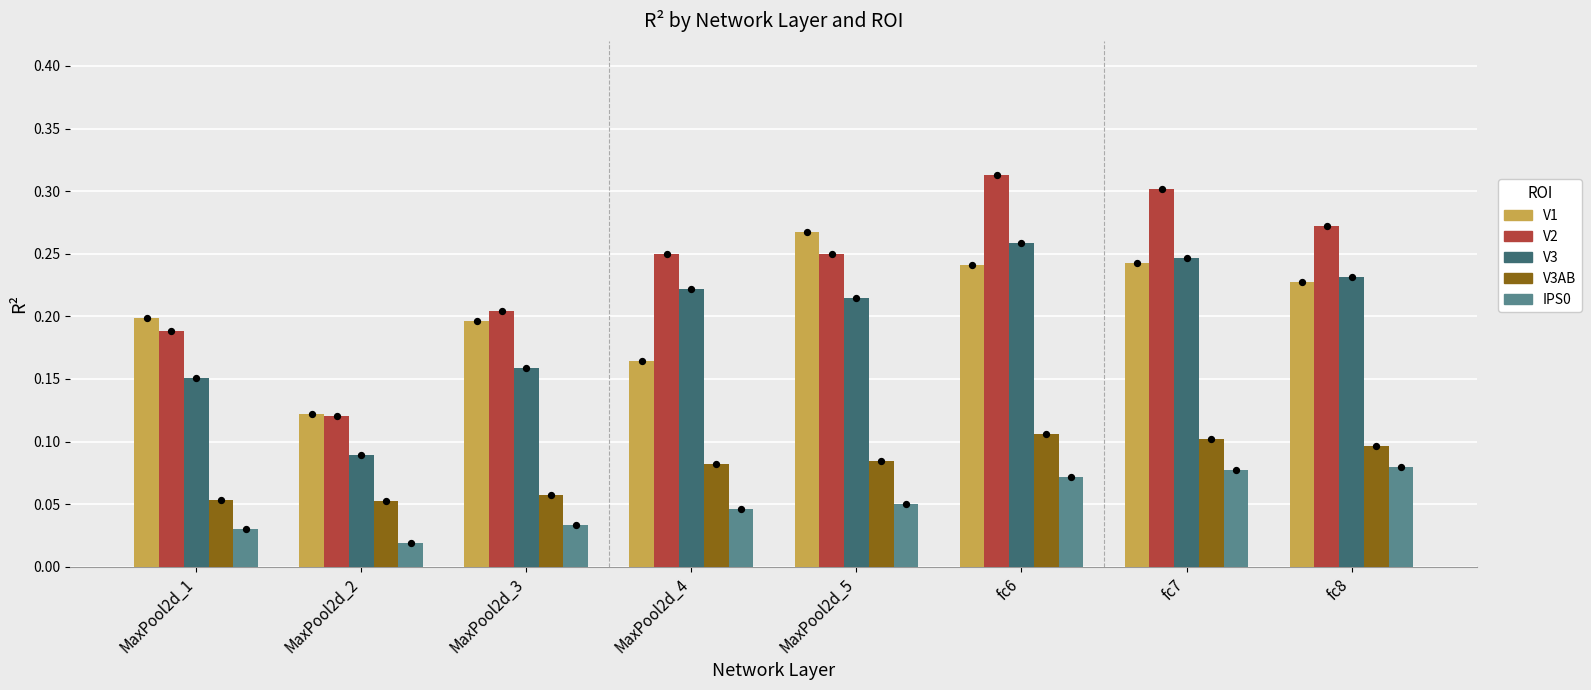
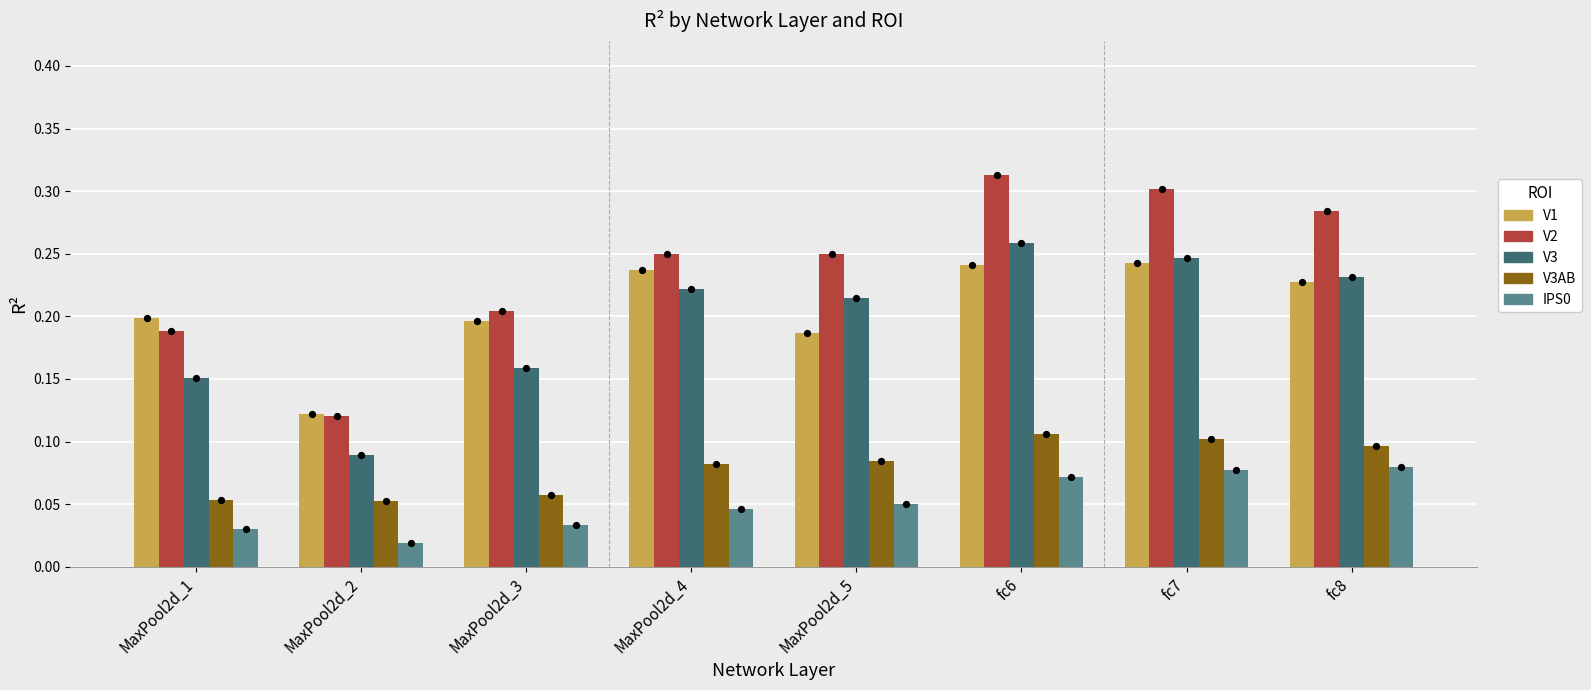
  {
    "V1": {
      "MaxPool2d_1": 0.199,
      "MaxPool2d_2": 0.122,
      "MaxPool2d_3": 0.196,
-     "MaxPool2d_4": 0.164,
-     "MaxPool2d_5": 0.267,
+     "MaxPool2d_4": 0.237,
+     "MaxPool2d_5": 0.187,
      "fc6": 0.241,
      "fc7": 0.242,
      "fc8": 0.227
    },
    "V2": {
      "MaxPool2d_1": 0.188,
      "MaxPool2d_2": 0.120,
      "MaxPool2d_3": 0.204,
      "MaxPool2d_4": 0.250,
      "MaxPool2d_5": 0.250,
      "fc6": 0.313,
      "fc7": 0.302,
-     "fc8": 0.272
+     "fc8": 0.284
    },
    "V3AB": {
      "MaxPool2d_1": 0.054,
      "MaxPool2d_2": 0.053,
      "MaxPool2d_3": 0.057,
      "MaxPool2d_4": 0.082,
      "MaxPool2d_5": 0.085,
      "fc6": 0.106,
      "fc7": 0.102,
      "fc8": 0.096
    }
  }
